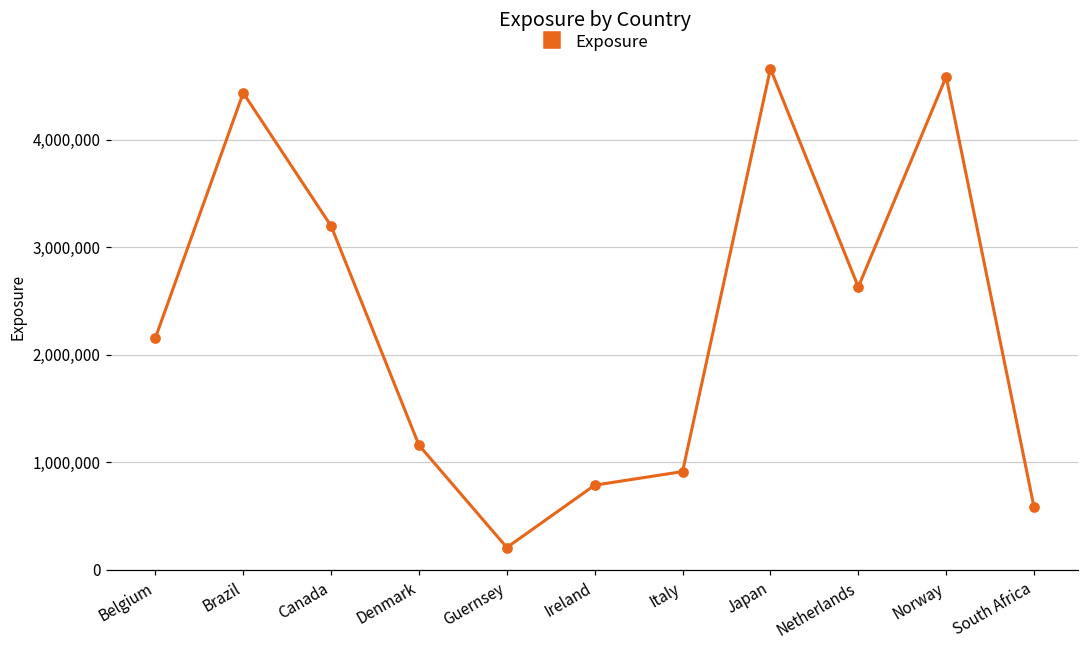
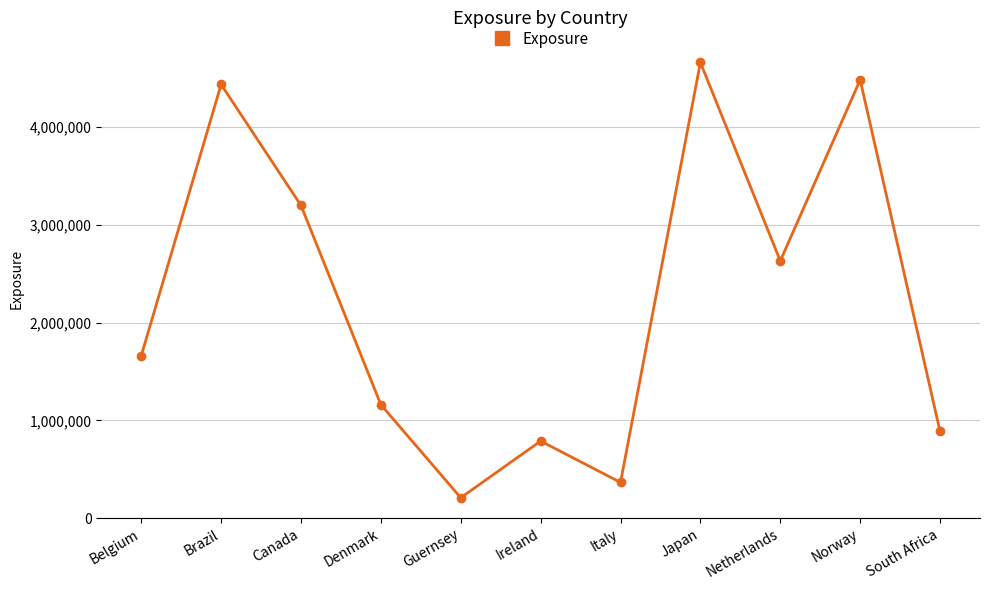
  {
-   "Belgium": "2,200,000",
+   "Belgium": "1,700,000",
    "Brazil": "4,400,000",
    "Canada": "3,200,000",
    "Denmark": "1,200,000",
    "Guernsey": "200,000",
    "Ireland": "800,000",
-   "Italy": "900,000",
+   "Italy": "400,000",
    "Japan": "4,700,000",
    "Netherlands": "2,600,000",
-   "Norway": "4,600,000",
-   "South Africa": "600,000"
+   "Norway": "4,500,000",
+   "South Africa": "900,000"
  }
